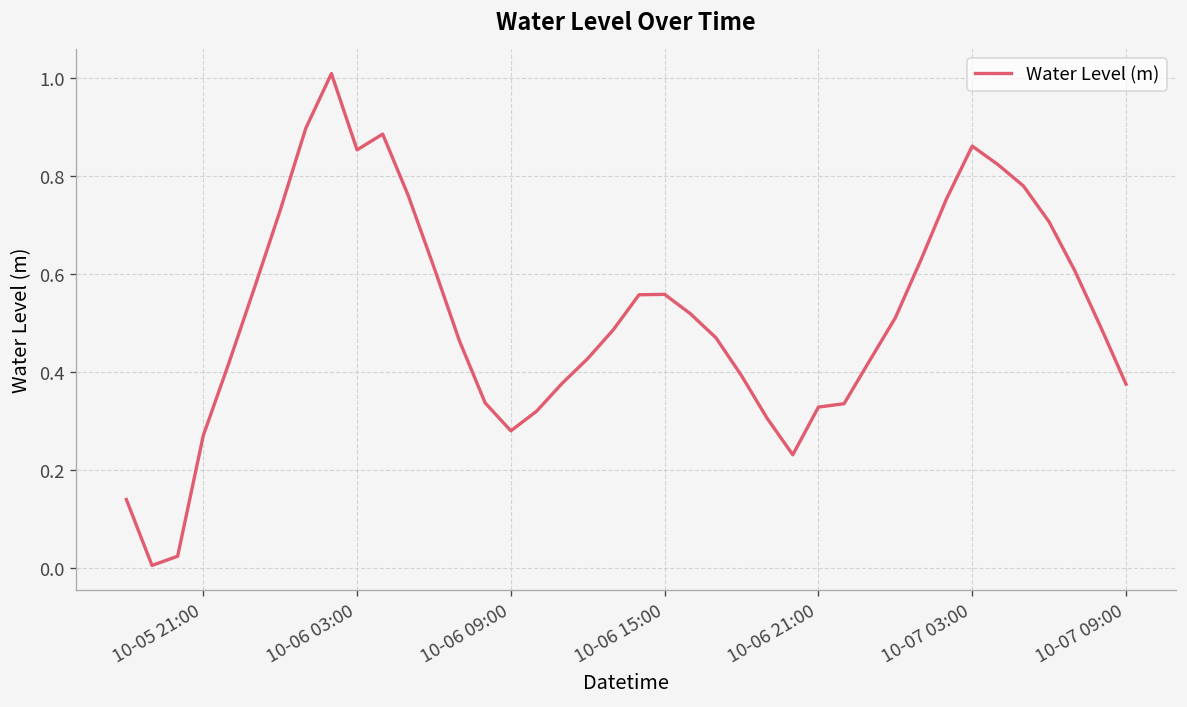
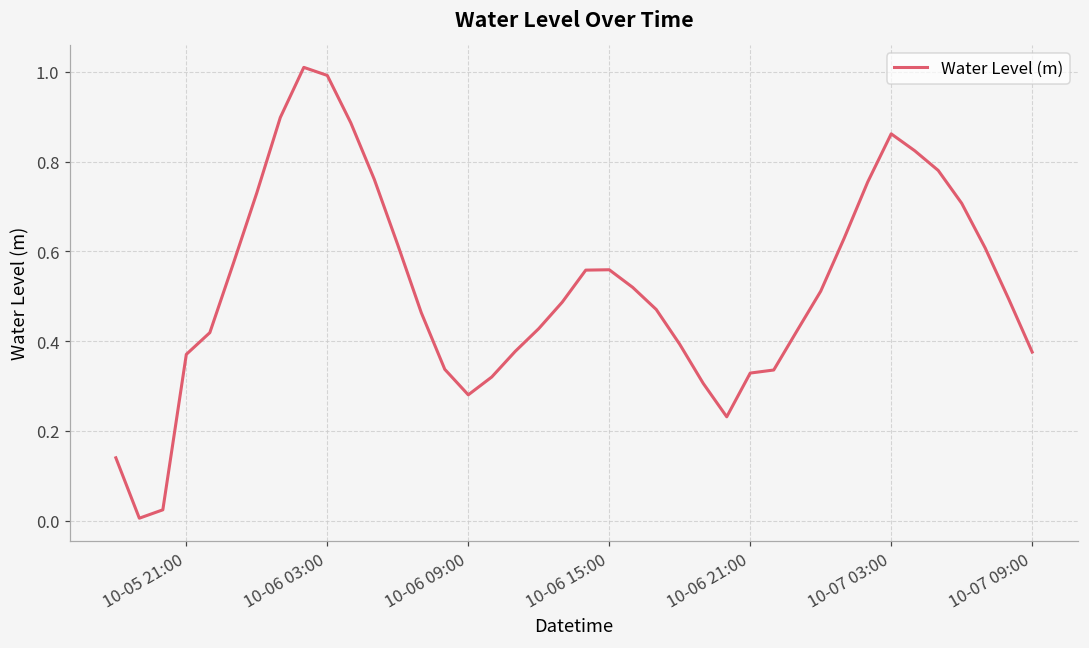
  {
-   "10-05 21:00": 0.27,
-   "10-06 03:00": 0.85,
+   "10-05 21:00": 0.37,
+   "10-06 03:00": 0.99,
    "10-06 09:00": 0.28,
    "10-06 15:00": 0.56,
    "10-06 21:00": 0.33,
    "10-07 03:00": 0.86,
    "10-07 09:00": 0.38
  }
